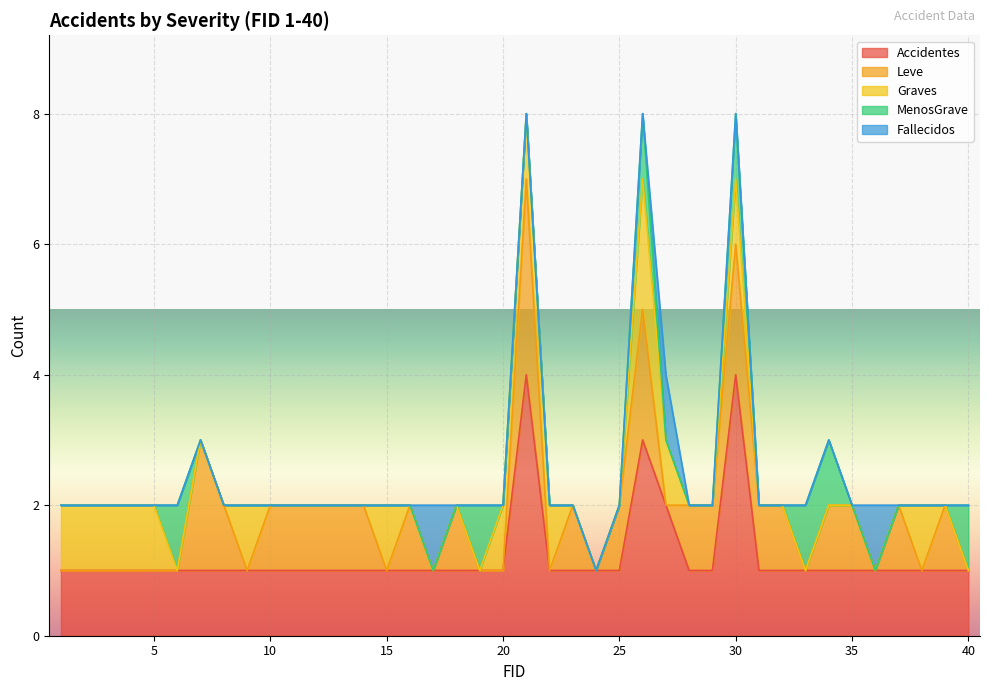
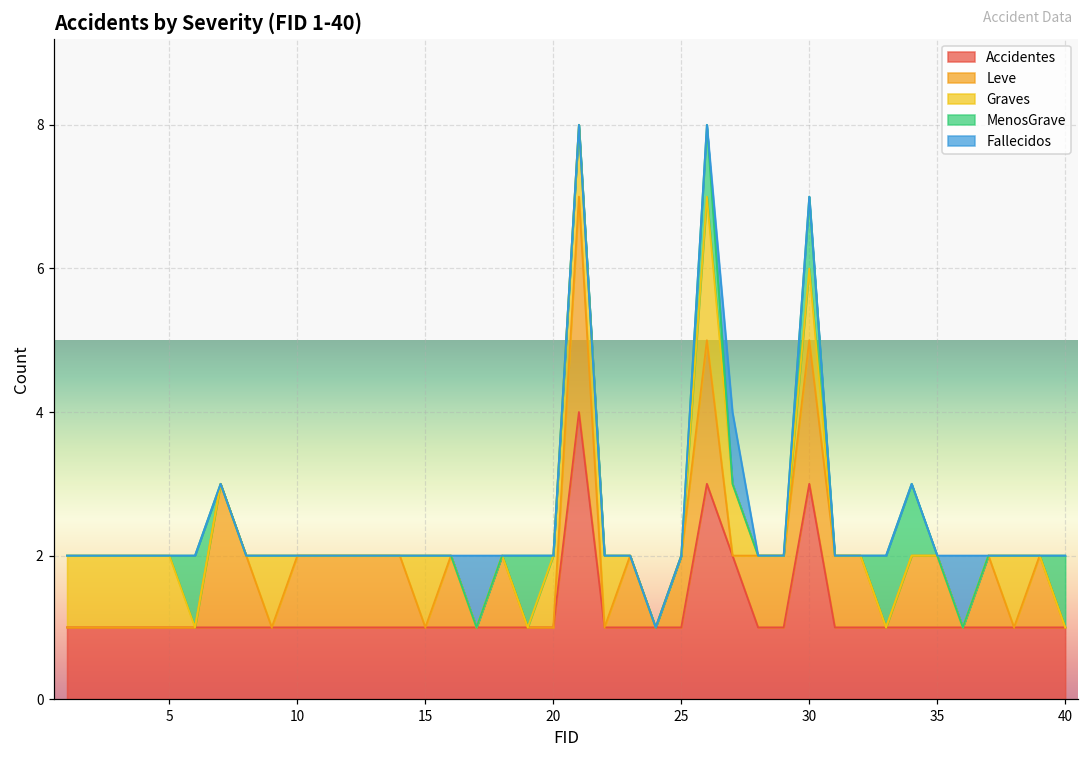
  {
    "Accidentes": {
      "10": 1,
      "25": 1,
-     "30": 4,
+     "30": 3,
      "35": 1
    }
  }
